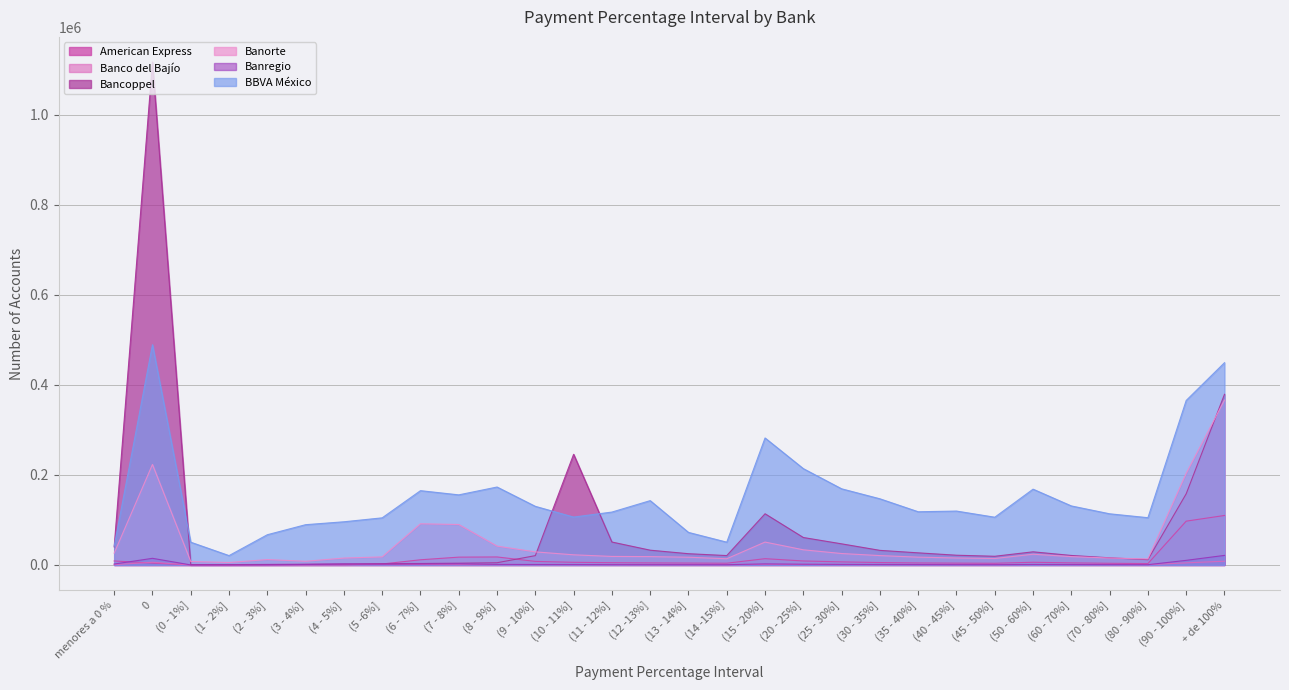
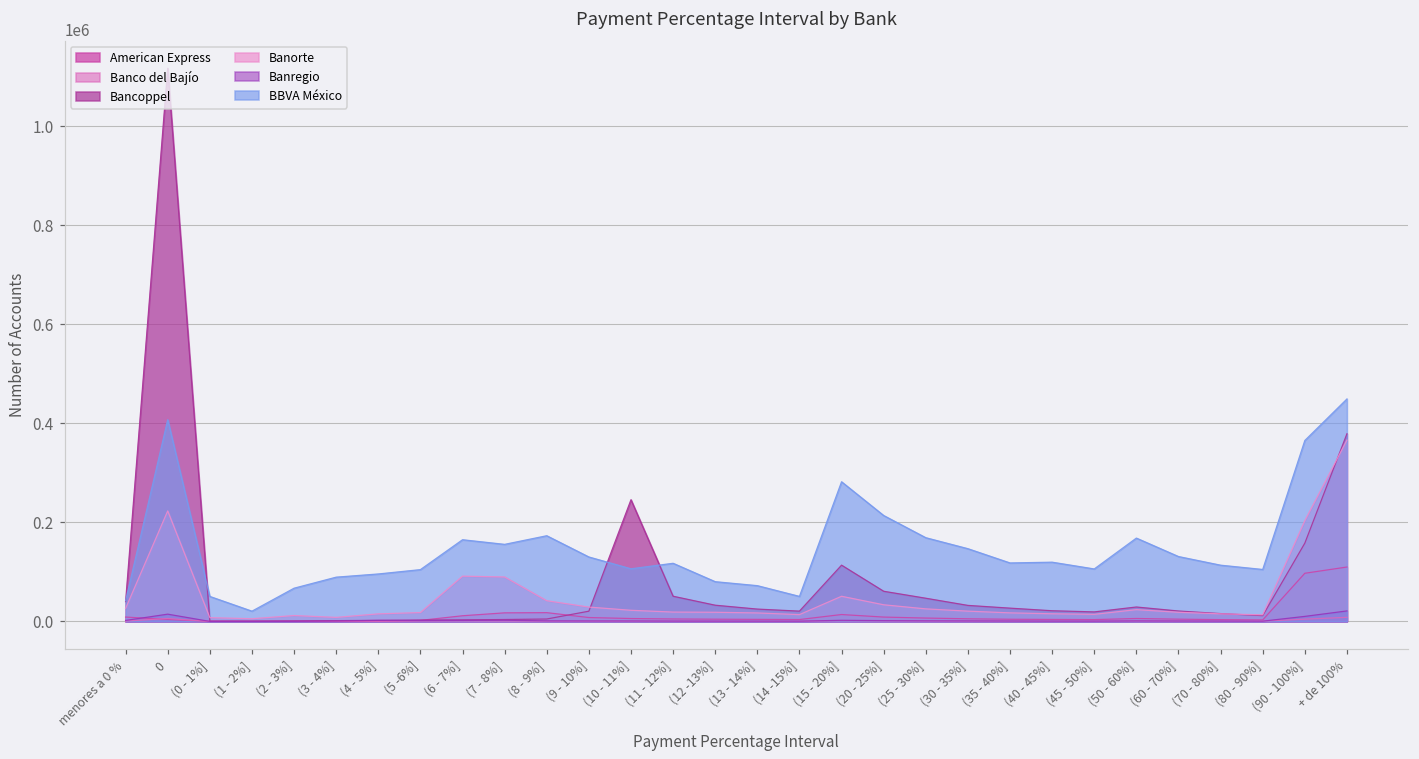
  {
    "BBVA México": {
-     "0": 490000,
+     "0": 410000,
      "(0 - 1%]": 50000,
      "(1 - 2%]": 20000,
      "(2 - 3%]": 70000,
      "(3 - 4%]": 90000,
      "(4 - 5%]": 100000,
      "(5 -6%]": 100000,
      "(6 - 7%]": 170000,
      "(7 - 8%]": 160000,
      "(8 - 9%]": 170000,
      "(9 - 10%]": 130000,
      "(10 - 11%]": 110000,
      "(11 - 12%]": 120000,
-     "(12 -13%]": 140000,
+     "(12 -13%]": 80000,
      "(13 - 14%]": 70000,
      "(14 -15%]": 50000,
      "(15 - 20%]": 280000,
      "(20 - 25%]": 210000,
      "(25 - 30%]": 170000,
      "(30 - 35%]": 150000,
      "(35 - 40%]": 120000,
      "(40 - 45%]": 120000,
      "(45 - 50%]": 110000,
      "(50 - 60%]": 170000,
      "(60 - 70%]": 130000,
      "(70 - 80%]": 110000,
      "(80 - 90%]": 100000,
      "(90 - 100%]": 370000,
      "+ de 100%": 450000
    }
  }
